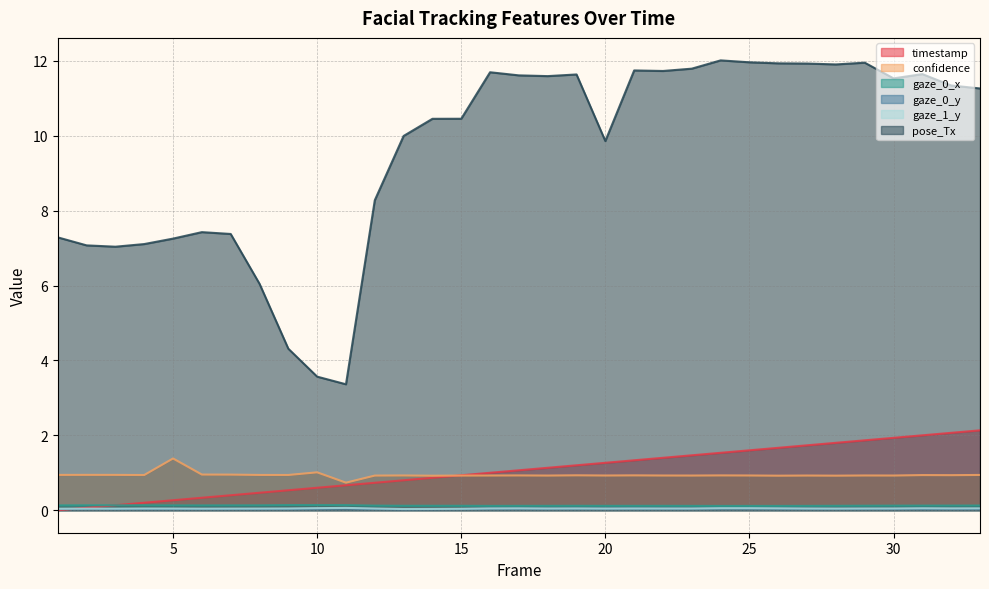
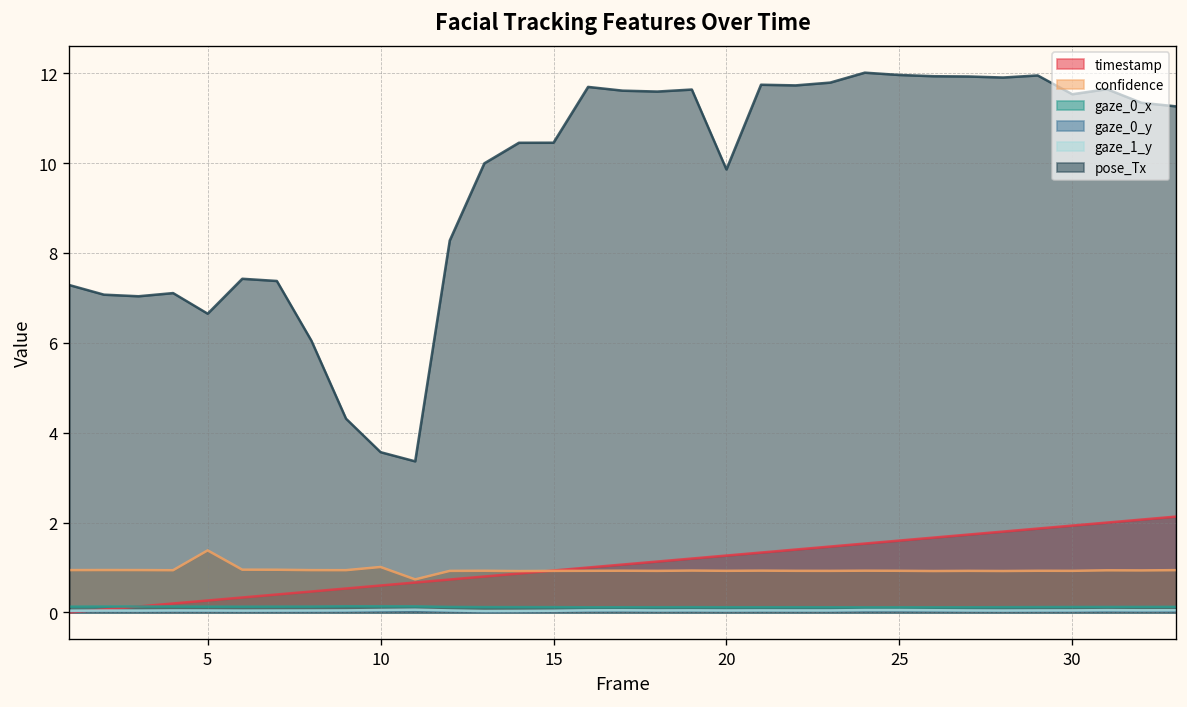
  {
    "timestamp": {
      "5": 0.3,
      "10": 0.6,
      "20": 1.3,
      "25": 1.6,
      "30": 1.9
    },
    "confidence": {
      "5": 1.4,
      "10": 1.0,
      "20": 0.9,
      "25": 0.9,
      "30": 0.9
    },
    "pose_Tx": {
-     "5": 7.3,
+     "5": 6.6,
      "10": 3.6,
      "15": 10.5,
      "20": 9.9,
      "25": 12.0
    }
  }
